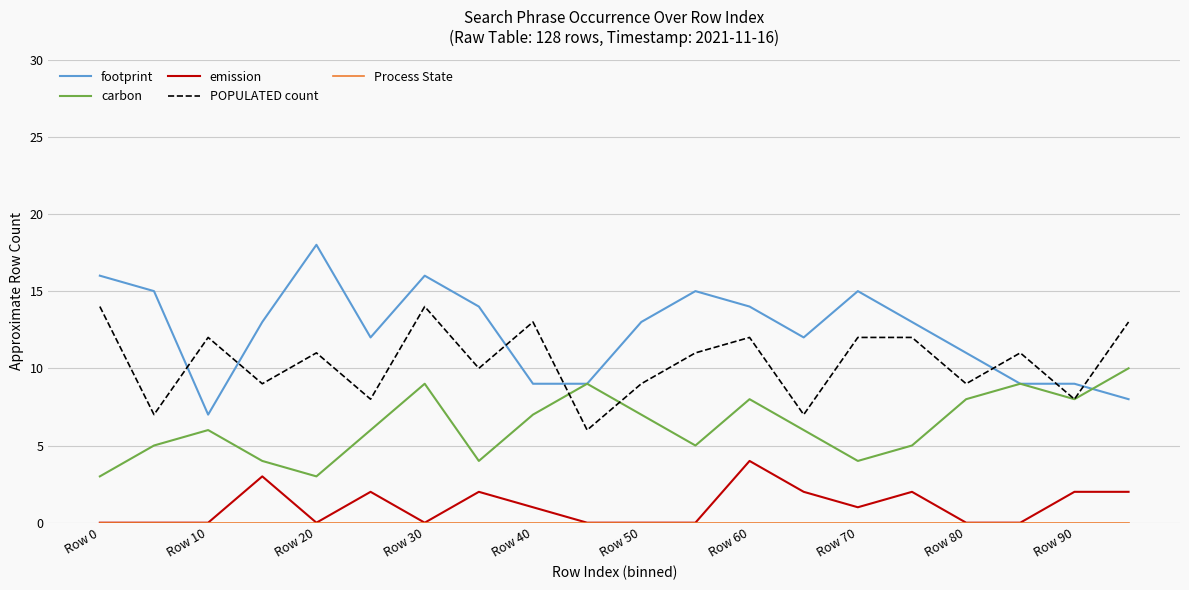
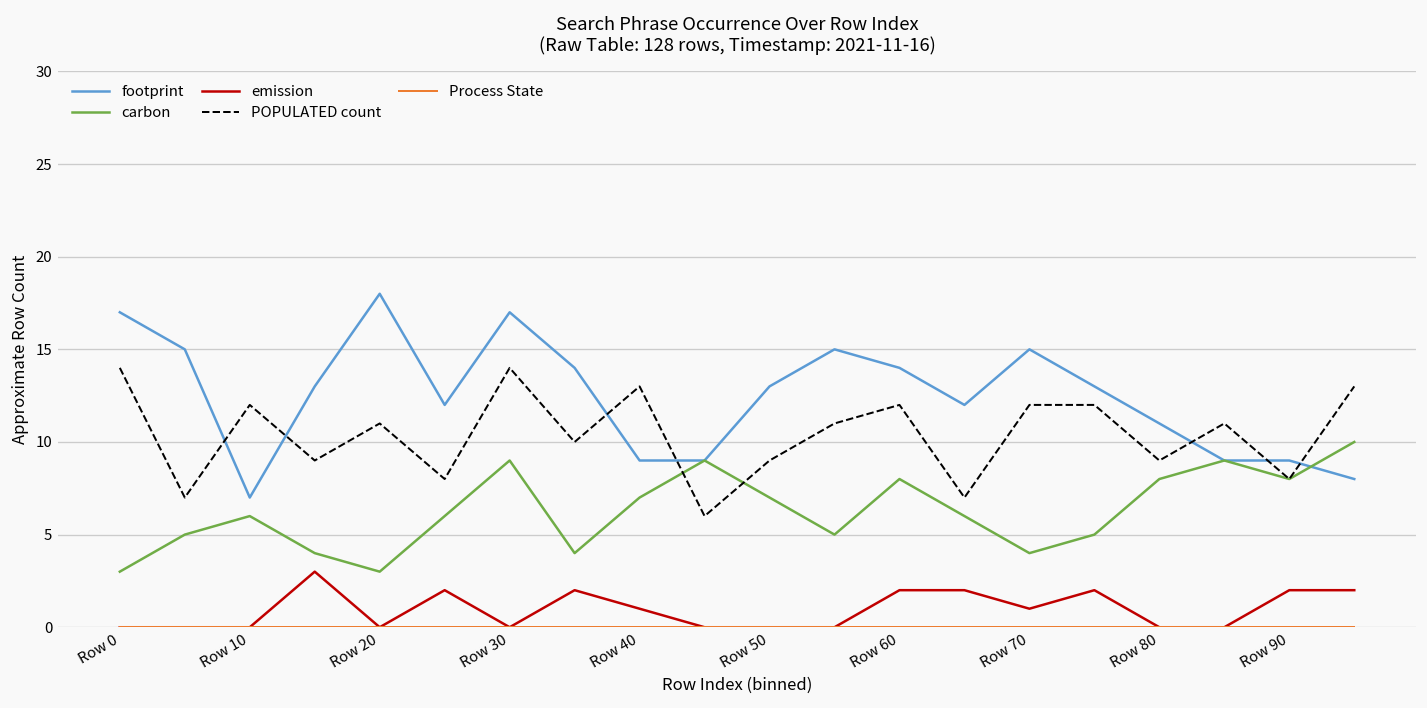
  {
    "footprint": {
-     "Row 0": 16,
+     "Row 0": 17,
      "Row 10": 7,
      "Row 20": 18,
-     "Row 30": 16,
+     "Row 30": 17,
      "Row 40": 9,
      "Row 50": 13,
      "Row 60": 14,
      "Row 70": 15,
      "Row 80": 11,
      "Row 90": 9
    },
    "carbon": {
      "Row 0": 3,
      "Row 10": 6,
      "Row 20": 3,
      "Row 30": 9,
      "Row 40": 7,
      "Row 50": 7,
      "Row 60": 8,
      "Row 70": 4,
      "Row 80": 8
    },
    "emission": {
      "Row 40": 1,
-     "Row 60": 4,
+     "Row 60": 2,
      "Row 70": 1,
      "Row 90": 2
    },
    "POPULATED count": {
      "Row 0": 14,
      "Row 10": 12,
      "Row 20": 11,
      "Row 30": 14,
      "Row 40": 13,
      "Row 50": 9,
      "Row 60": 12,
      "Row 70": 12,
      "Row 80": 9
    },
    "Process State": {
      "Row 40": 0,
      "Row 60": 0,
      "Row 70": 0,
      "Row 90": 0
    }
  }
